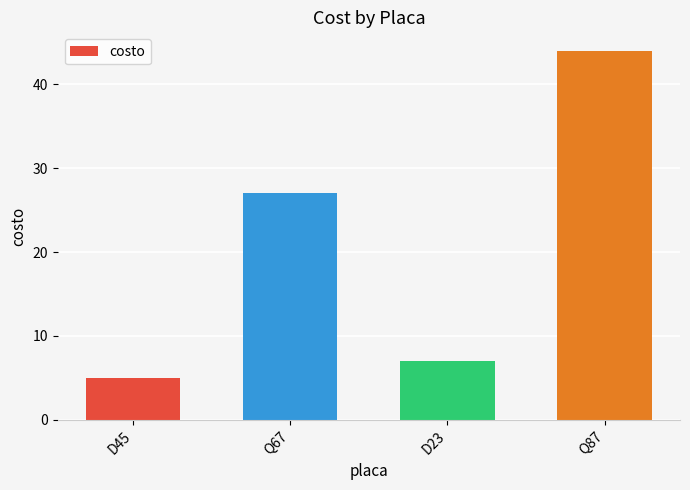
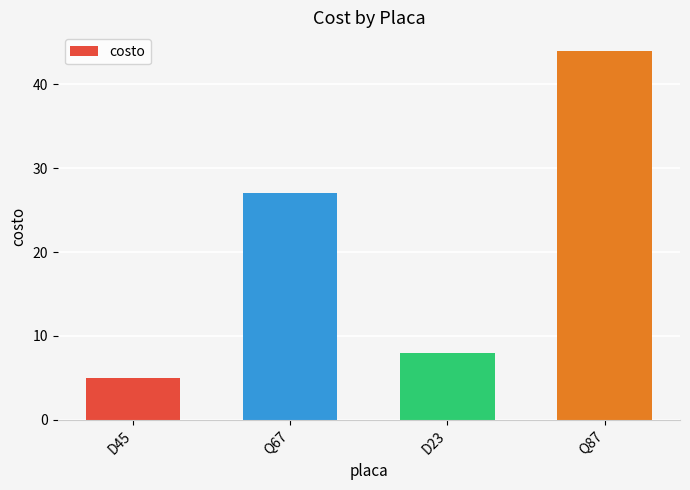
  {
    "D45": 5,
    "Q67": 27,
-   "D23": 7,
+   "D23": 8,
    "Q87": 44
  }
